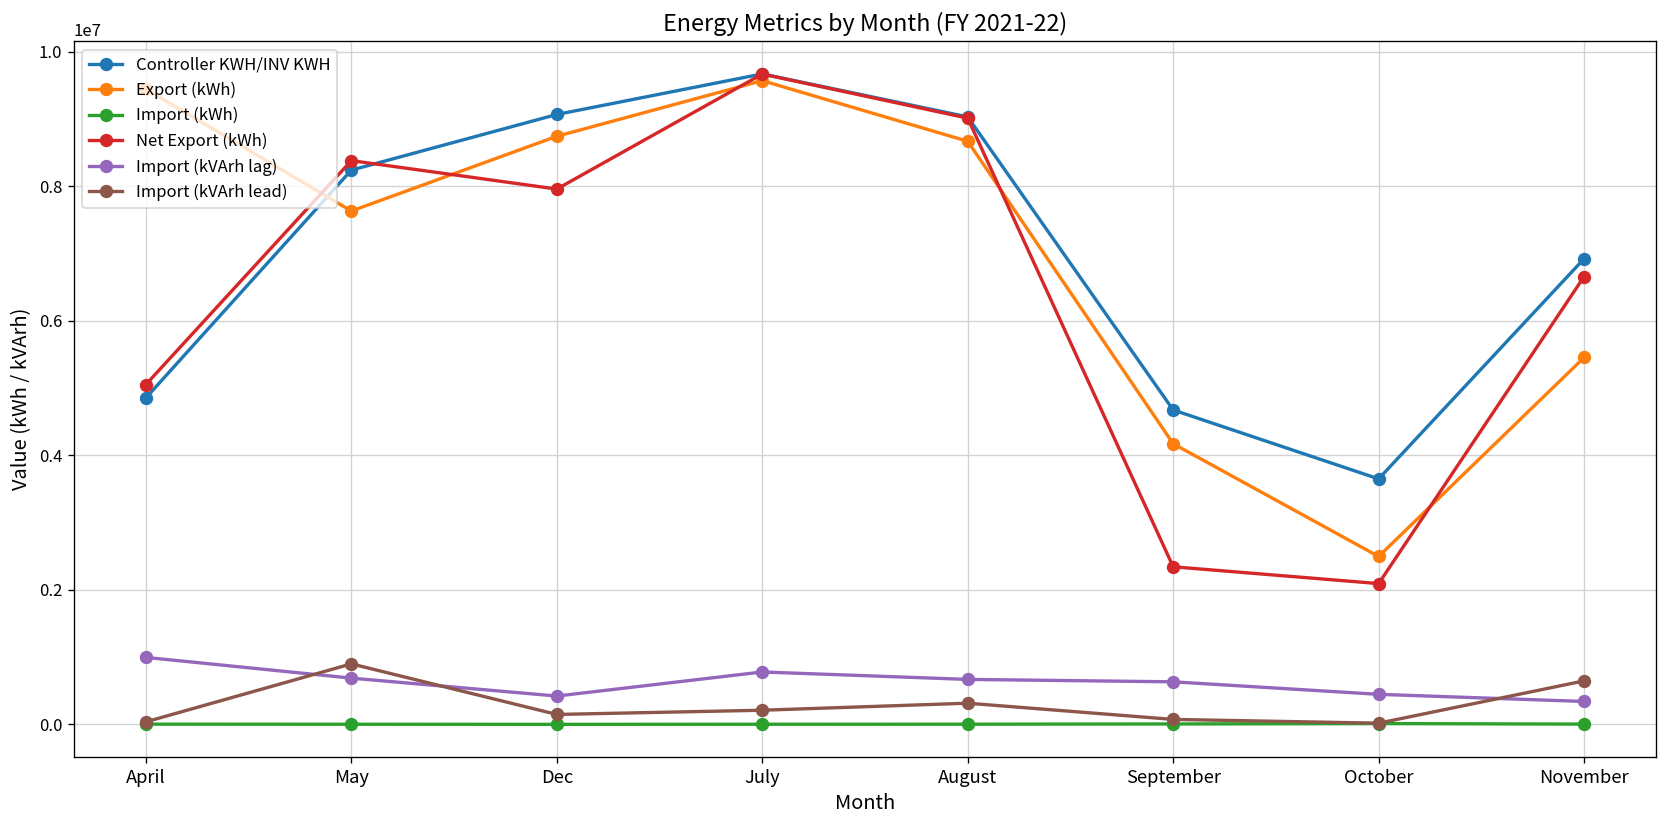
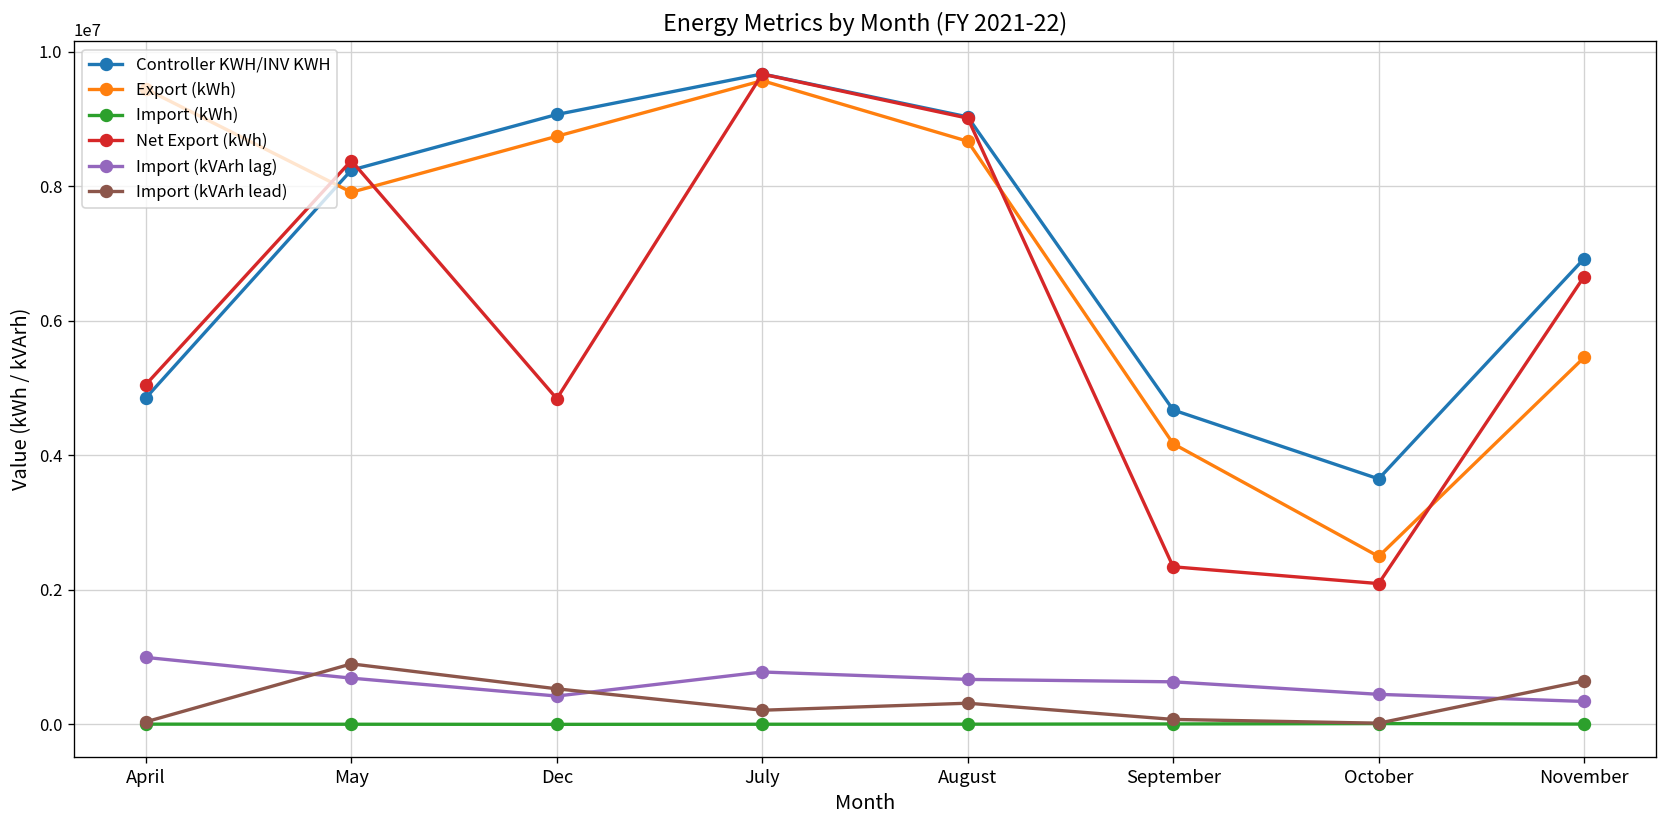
  {
    "Controller KWH/INV KWH": {
      "April": 4900000,
      "May": 8200000,
      "Dec": 9100000,
      "September": 4700000,
      "October": 3700000,
      "November": 6900000
    },
    "Export (kWh)": {
-     "May": 7600000,
+     "May": 7900000,
      "Dec": 8700000,
      "July": 9600000,
      "August": 8700000,
      "September": 4200000,
      "October": 2500000,
      "November": 5500000
    },
    "Import (kWh)": {
      "May": 0,
      "Dec": 0,
      "July": 0,
      "August": 0,
      "September": 0,
      "November": 0
    },
    "Net Export (kWh)": {
      "April": 5100000,
      "May": 8400000,
-     "Dec": 8000000,
+     "Dec": 4800000,
      "September": 2300000,
      "October": 2100000,
      "November": 6700000
    },
    "Import (kVArh lag)": {
      "April": 1000000,
      "May": 700000,
      "Dec": 400000,
      "July": 800000,
      "August": 700000,
      "September": 600000,
      "October": 400000,
      "November": 300000
    },
    "Import (kVArh lead)": {
      "May": 900000,
-     "Dec": 100000,
+     "Dec": 500000,
      "July": 200000,
      "August": 300000,
      "September": 100000,
      "November": 600000
    }
  }
